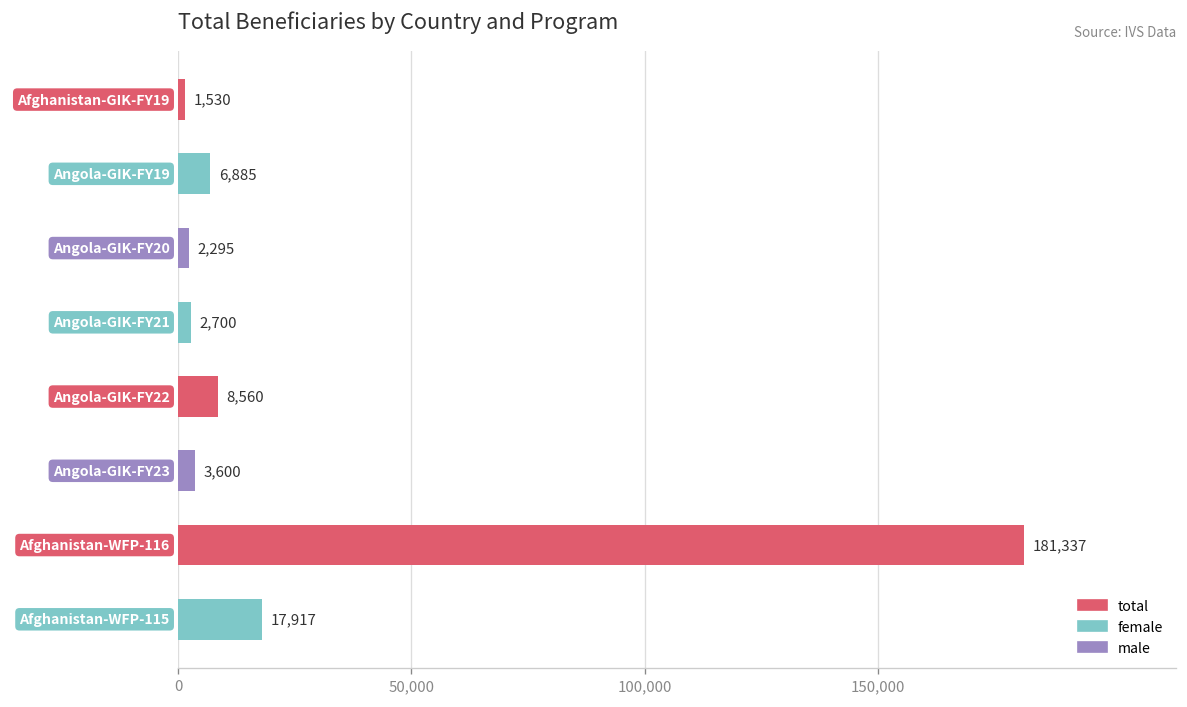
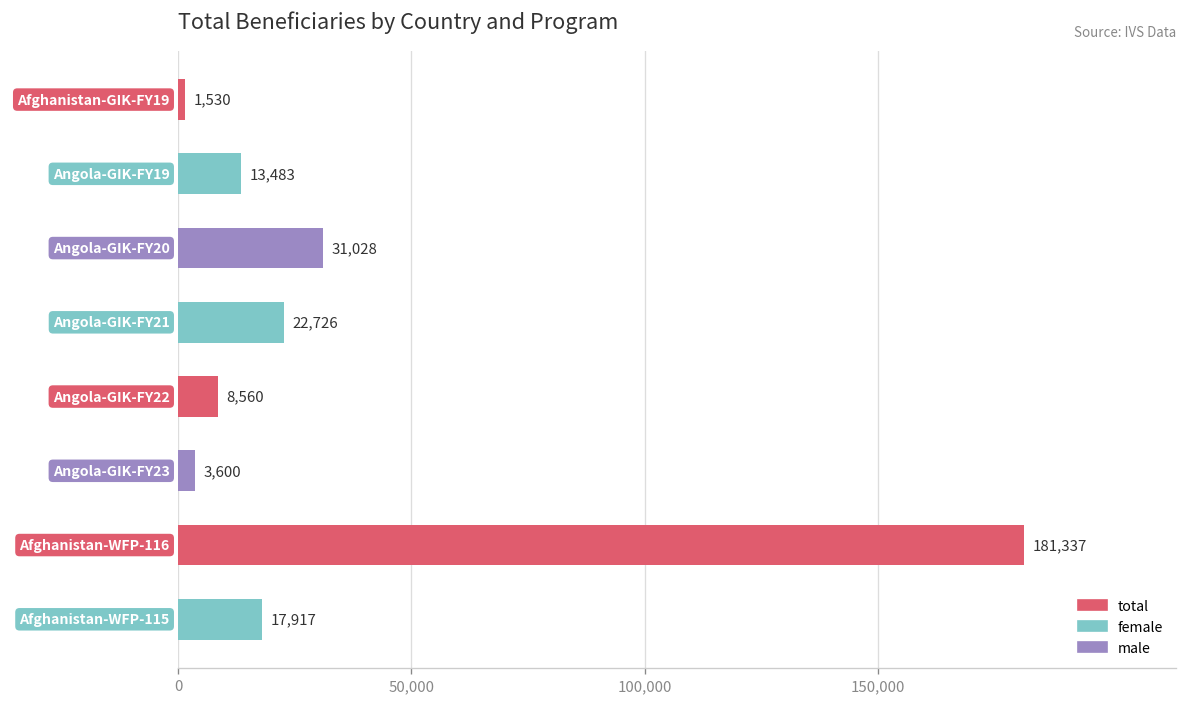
  {
    "Afghanistan-GIK-FY19": "1,530",
-   "Angola-GIK-FY19": "6,885",
-   "Angola-GIK-FY20": "2,295",
-   "Angola-GIK-FY21": "2,700",
+   "Angola-GIK-FY19": "13,483",
+   "Angola-GIK-FY20": "31,028",
+   "Angola-GIK-FY21": "22,726",
    "Angola-GIK-FY22": "8,560",
    "Angola-GIK-FY23": "3,600",
    "Afghanistan-WFP-116": "181,337",
    "Afghanistan-WFP-115": "17,917"
  }
